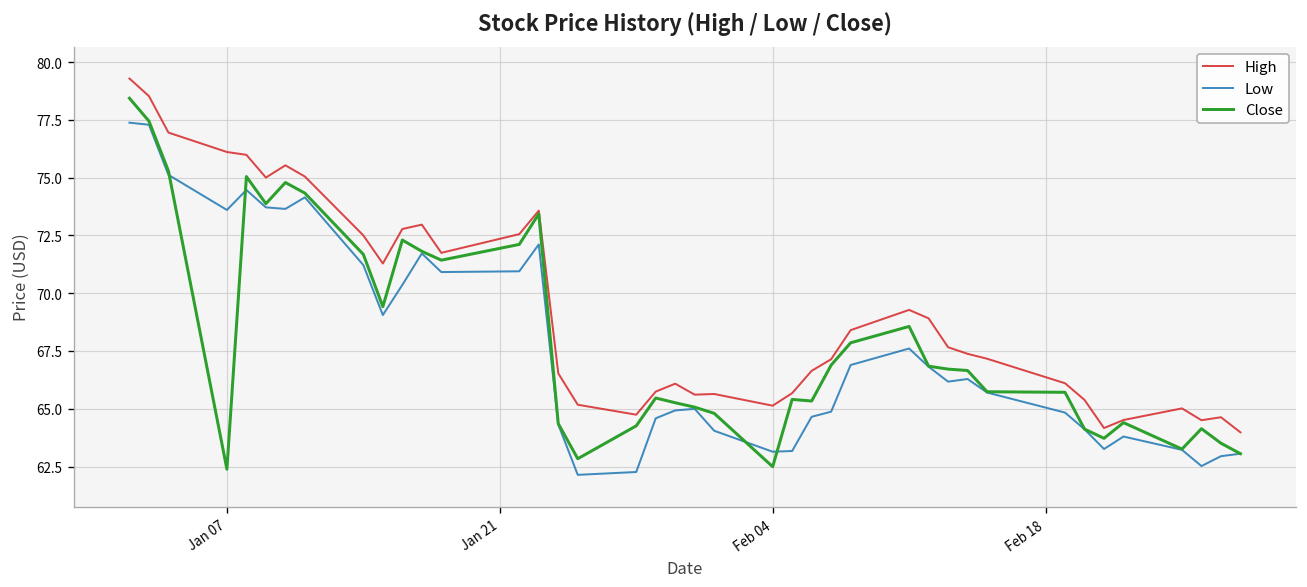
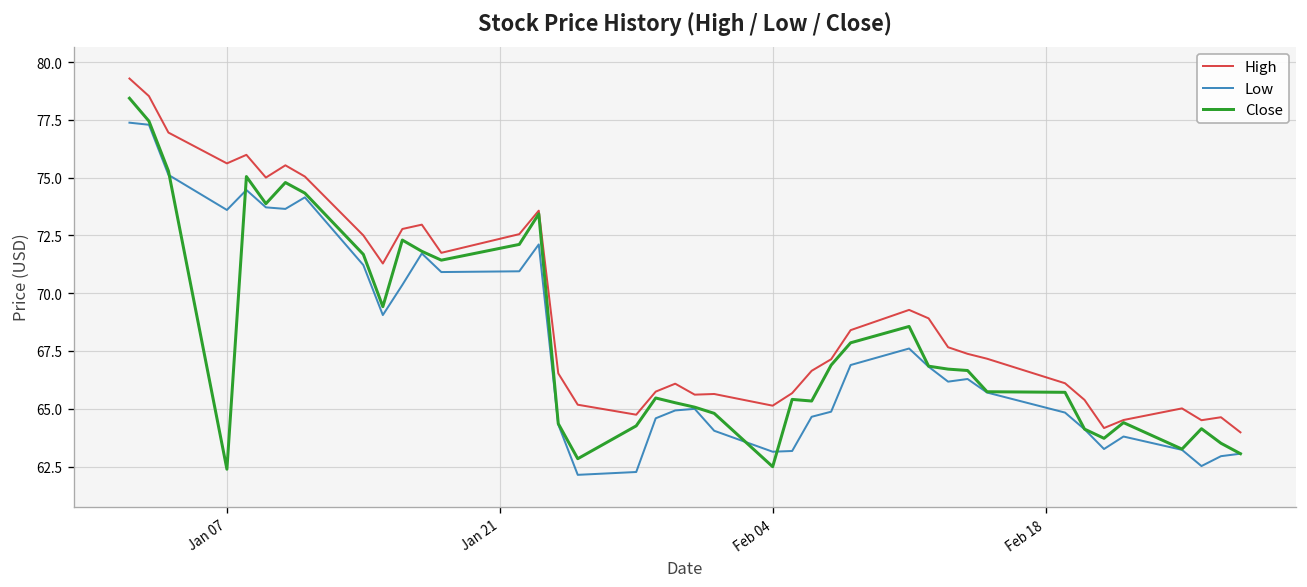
  {
    "High": {
-     "Jan 07": 76.1,
+     "Jan 07": 75.6,
      "Feb 04": 65.1
    },
    "Low": {
      "Jan 07": 73.6,
      "Feb 04": 63.1
    },
    "Close": {
      "Jan 07": 62.4,
      "Feb 04": 62.5
    }
  }
